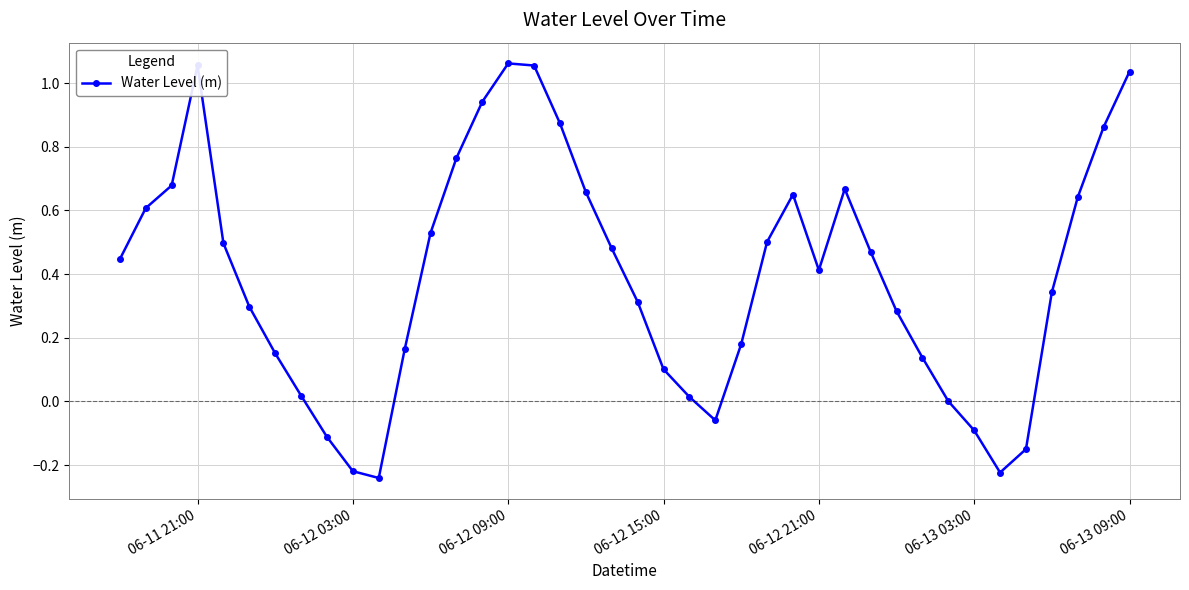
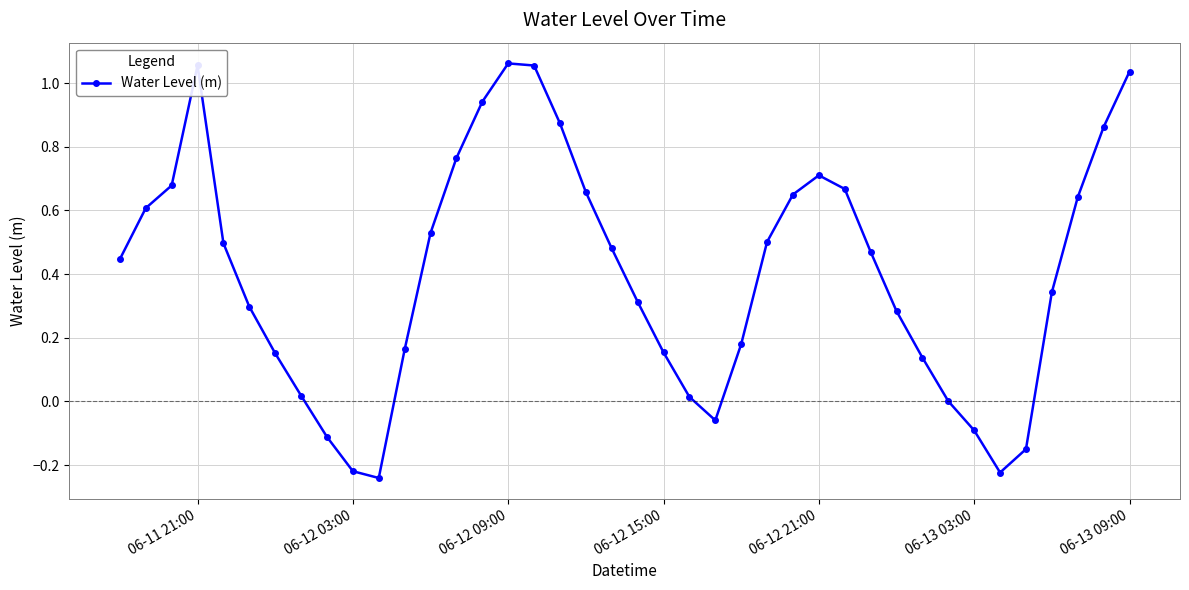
  {
    "06-12 03:00": -0.22,
    "06-12 09:00": 1.06,
-   "06-12 15:00": 0.10,
-   "06-12 21:00": 0.41,
+   "06-12 15:00": 0.15,
+   "06-12 21:00": 0.71,
    "06-13 03:00": -0.09,
    "06-13 09:00": 1.04
  }
